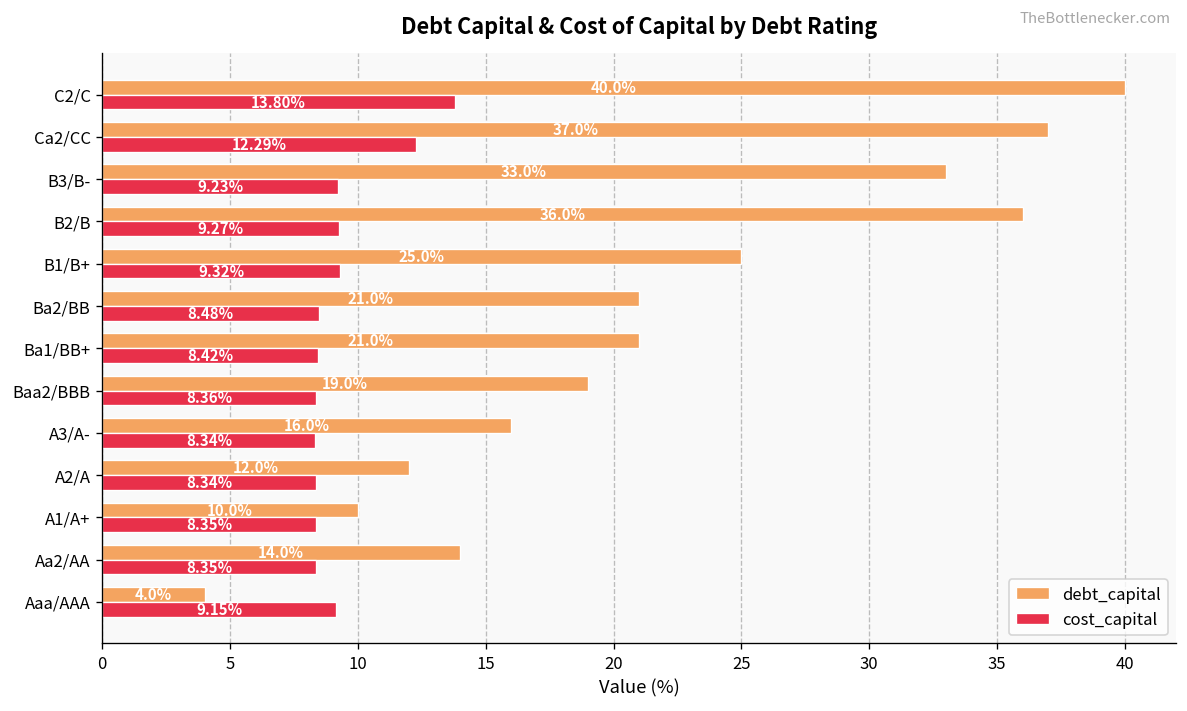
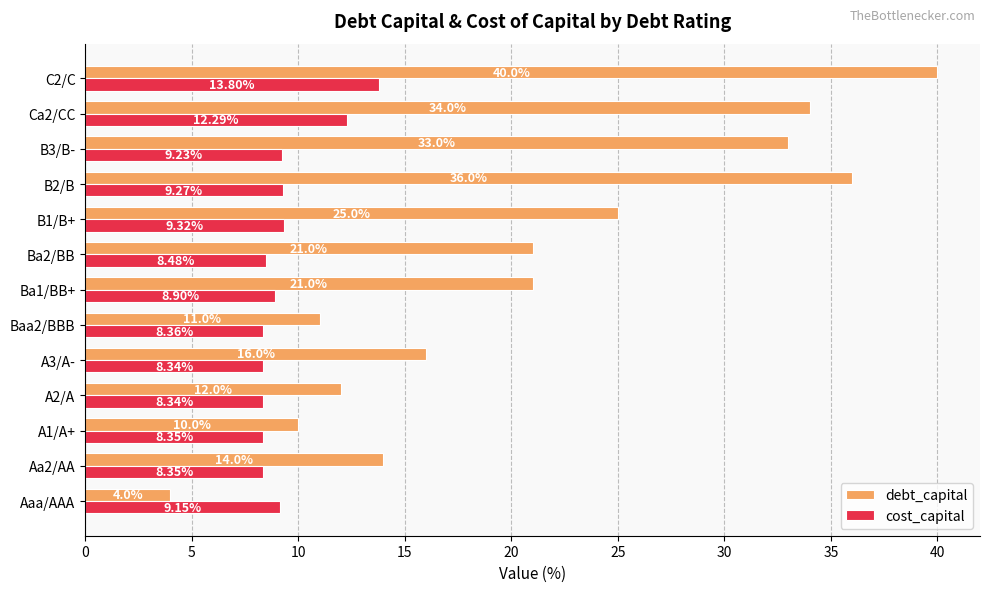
  {
    "debt_capital": {
      "C2/C": "40.0%",
-     "Ca2/CC": "37.0%",
+     "Ca2/CC": "34.0%",
      "B3/B-": "33.0%",
      "B2/B": "36.0%",
      "B1/B+": "25.0%",
      "Ba2/BB": "21.0%",
      "Ba1/BB+": "21.0%",
-     "Baa2/BBB": "19.0%",
+     "Baa2/BBB": "11.0%",
      "A3/A-": "16.0%",
      "A2/A": "12.0%",
      "A1/A+": "10.0%",
      "Aa2/AA": "14.0%",
      "Aaa/AAA": "4.0%"
    },
    "cost_capital": {
      "C2/C": "13.80%",
      "Ca2/CC": "12.29%",
      "B3/B-": "9.23%",
      "B2/B": "9.27%",
      "B1/B+": "9.32%",
      "Ba2/BB": "8.48%",
-     "Ba1/BB+": "8.42%",
+     "Ba1/BB+": "8.90%",
      "Baa2/BBB": "8.36%",
      "A3/A-": "8.34%",
      "A2/A": "8.34%",
      "A1/A+": "8.35%",
      "Aa2/AA": "8.35%",
      "Aaa/AAA": "9.15%"
    }
  }
